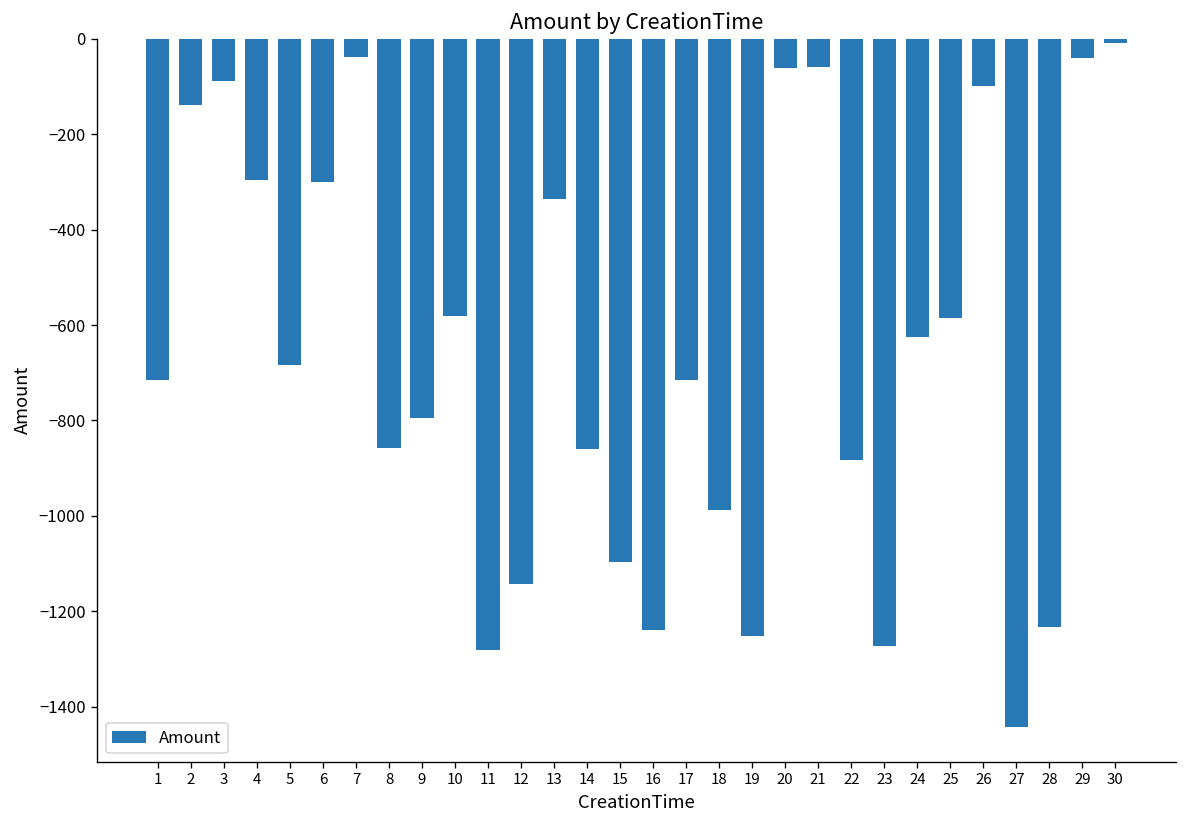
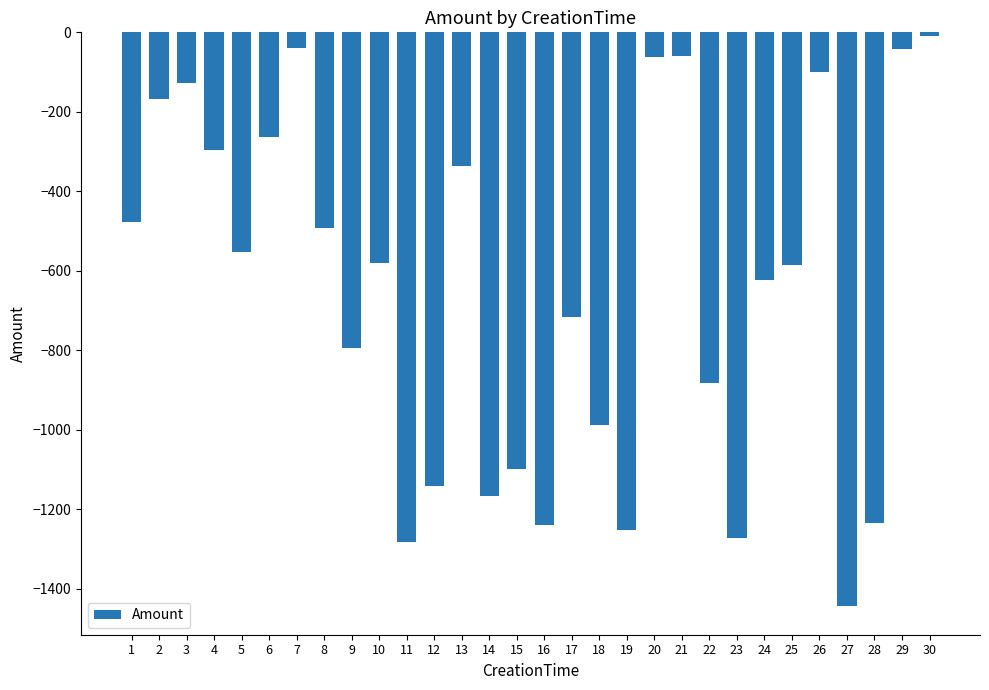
  {
-   "1": -720,
-   "2": -140,
-   "3": -90,
+   "1": -480,
+   "2": -170,
+   "3": -130,
    "4": -300,
-   "5": -680,
-   "6": -300,
+   "5": -550,
+   "6": -260,
    "7": -40,
-   "8": -860,
+   "8": -490,
    "9": -800,
    "10": -580,
    "11": -1280,
    "12": -1140,
    "13": -340,
-   "14": -860,
+   "14": -1170,
    "15": -1100,
    "16": -1240,
    "17": -720,
    "18": -990,
    "19": -1250,
    "20": -60,
    "21": -60,
    "22": -880,
    "23": -1270,
    "24": -620,
    "25": -590,
    "26": -100,
    "27": -1440,
    "28": -1230,
    "29": -40,
    "30": -10
  }
